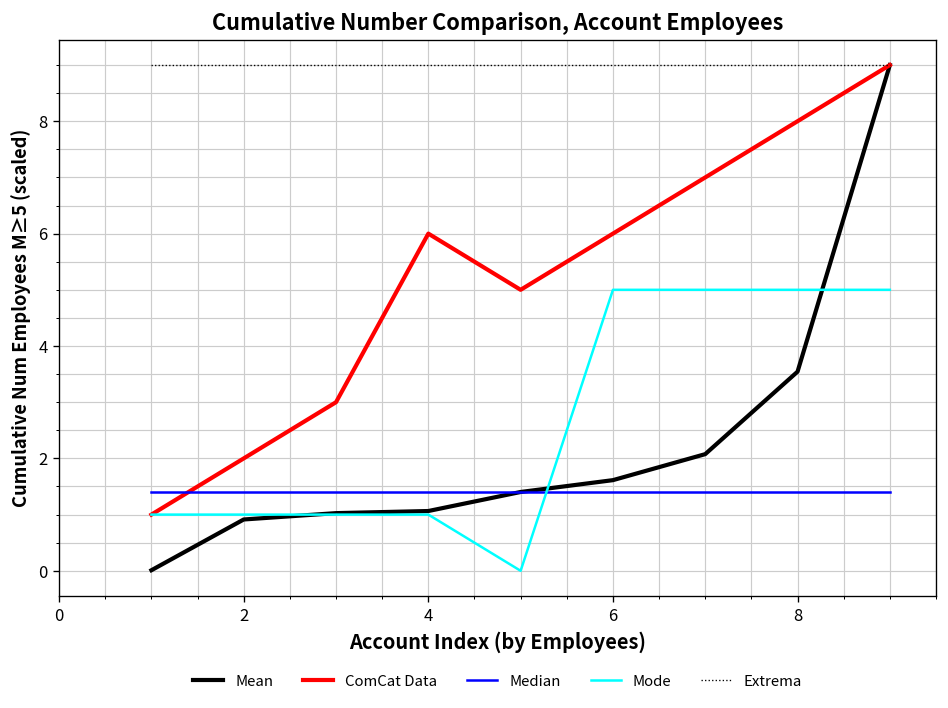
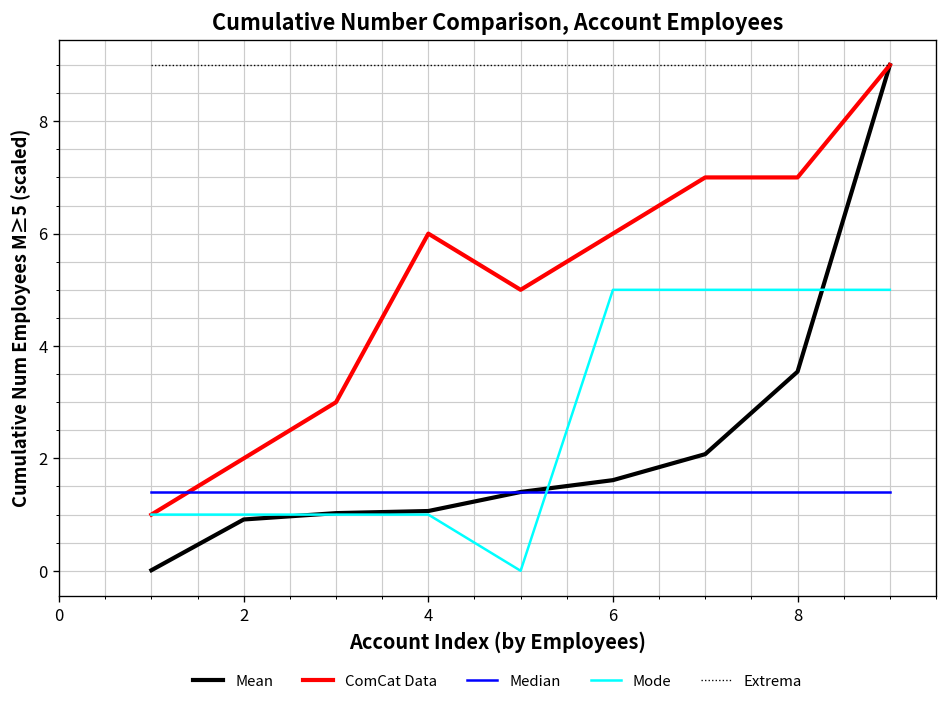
  {
    "ComCat Data": {
      "2": 2,
      "4": 6,
      "6": 6,
-     "8": 8
+     "8": 7
    },
    "Median": {
      "2": 1.4,
      "4": 1.4,
      "6": 1.4,
      "8": 1.4
    },
    "Mode": {
      "2": 1,
      "4": 1,
      "6": 5,
      "8": 5
    }
  }
